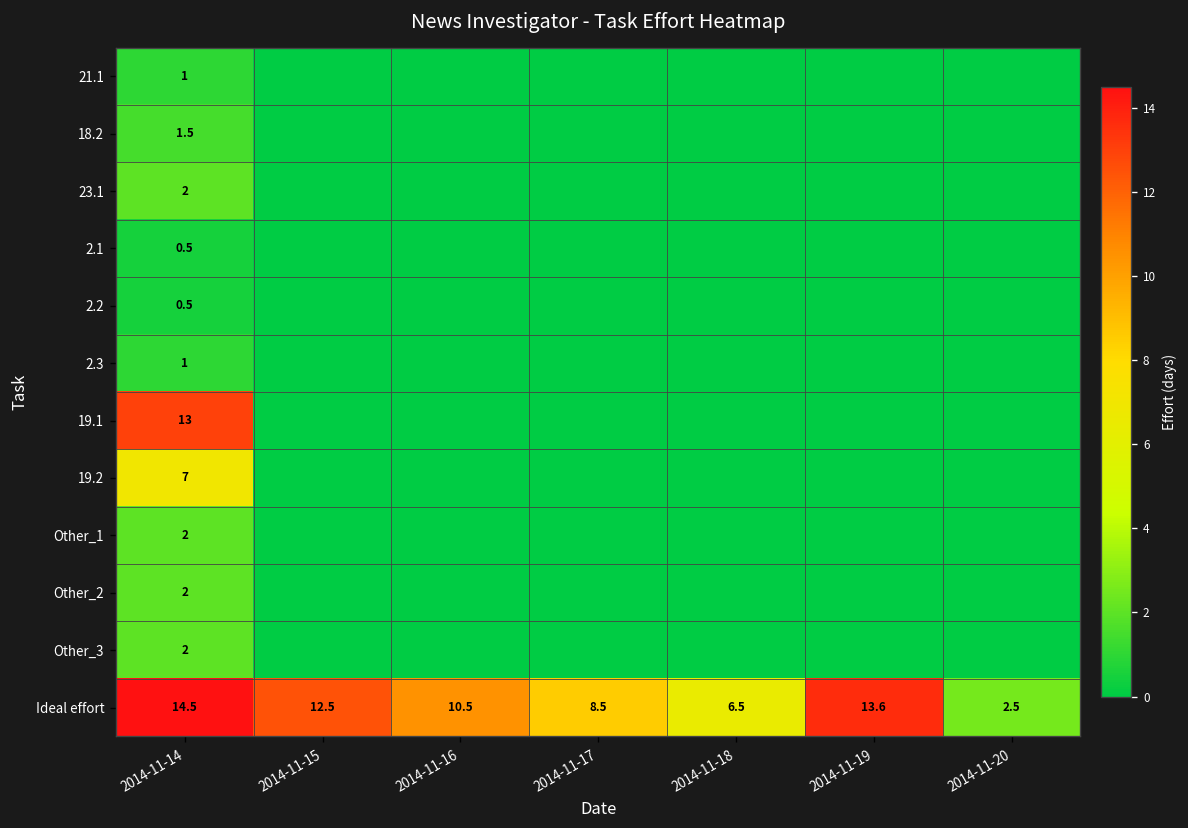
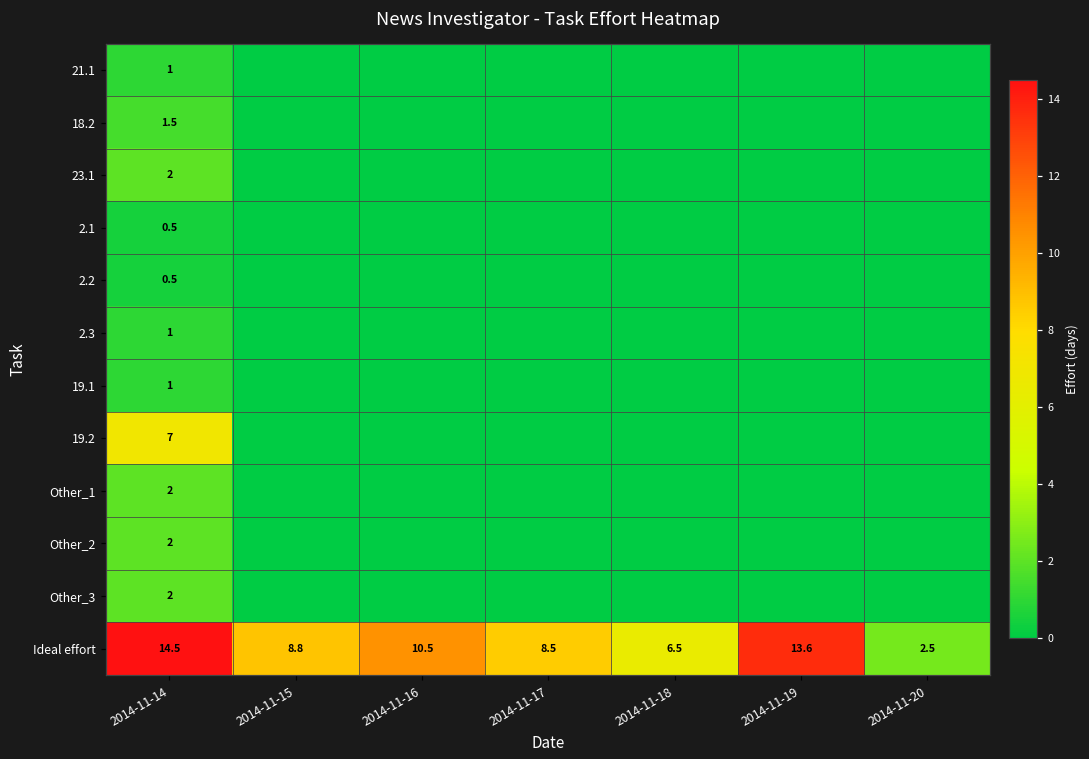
  {
    "21.1": {
      "2014-11-14": 1
    },
    "18.2": {
      "2014-11-14": 1.5
    },
    "23.1": {
      "2014-11-14": 2
    },
    "2.1": {
      "2014-11-14": 0.5
    },
    "2.2": {
      "2014-11-14": 0.5
    },
    "2.3": {
      "2014-11-14": 1
    },
    "19.1": {
-     "2014-11-14": 13
+     "2014-11-14": 1
    },
    "19.2": {
      "2014-11-14": 7
    },
    "Other_1": {
      "2014-11-14": 2
    },
    "Other_2": {
      "2014-11-14": 2
    },
    "Other_3": {
      "2014-11-14": 2
    },
    "Ideal effort": {
      "2014-11-14": 14.5,
-     "2014-11-15": 12.5,
+     "2014-11-15": 8.8,
      "2014-11-16": 10.5,
      "2014-11-17": 8.5,
      "2014-11-18": 6.5,
      "2014-11-19": 13.6,
      "2014-11-20": 2.5
    }
  }
